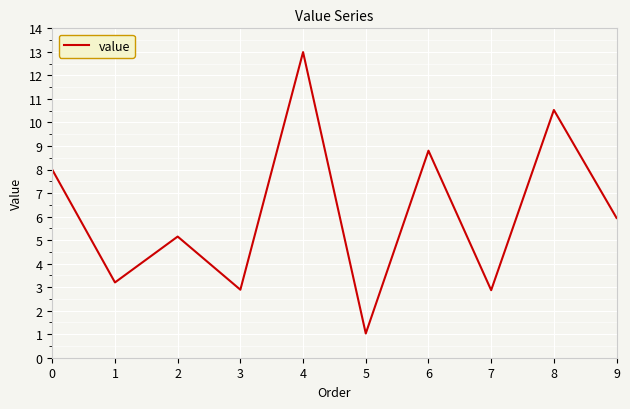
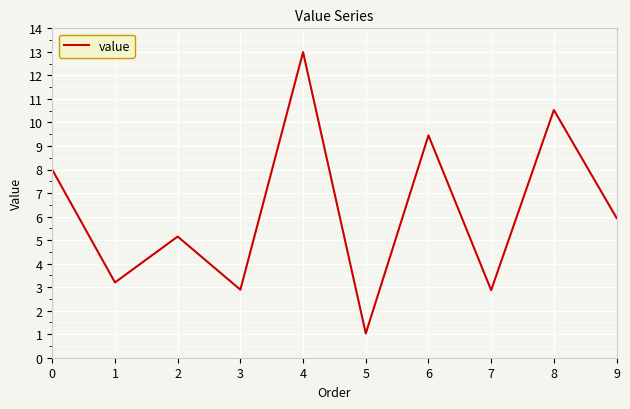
  {
    "0": 8.0,
    "1": 3.2,
    "2": 5.2,
    "3": 2.9,
    "4": 13.0,
    "5": 1.0,
-   "6": 8.8,
+   "6": 9.5,
    "7": 2.9,
    "8": 10.5,
    "9": 5.9
  }
